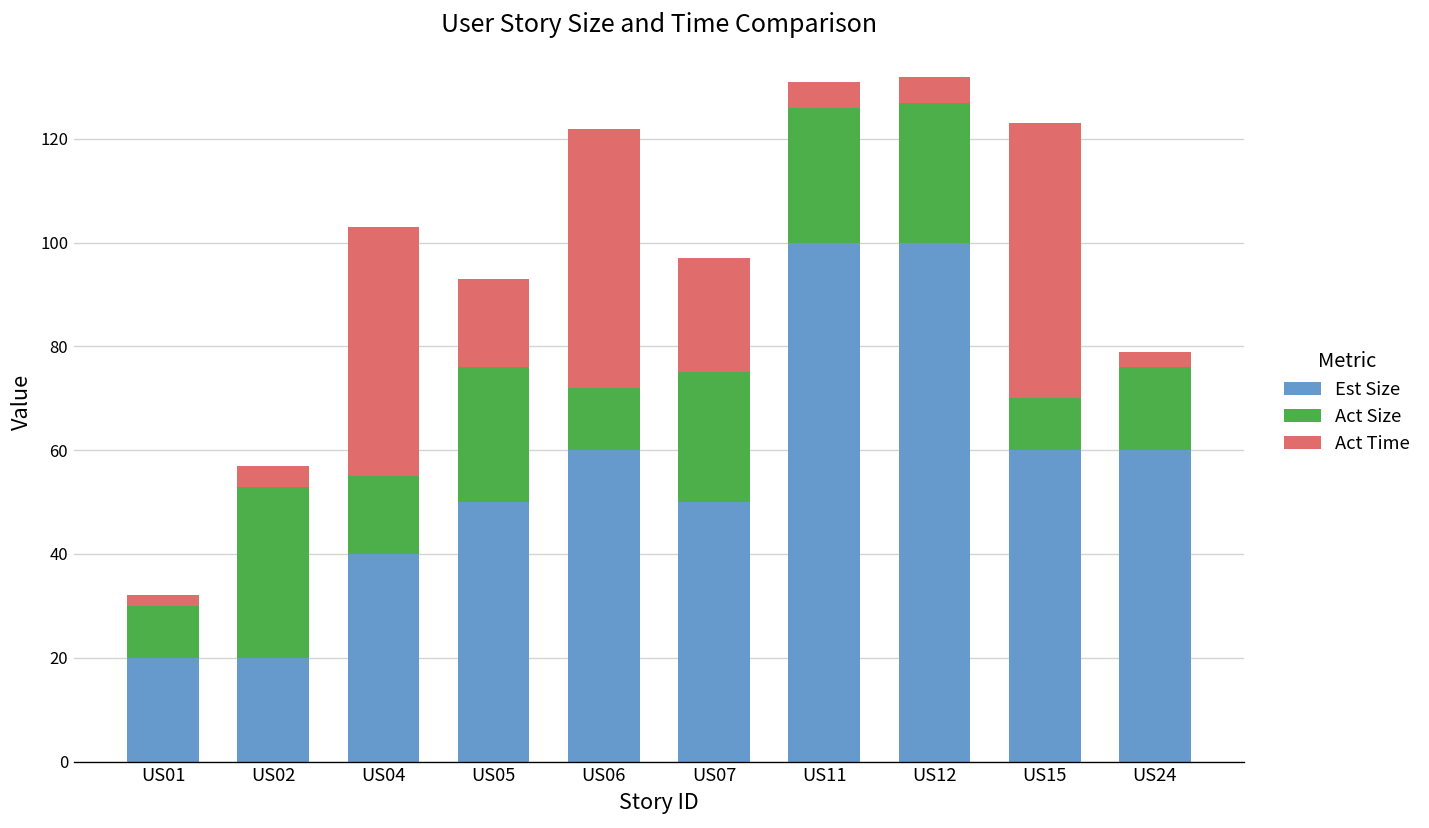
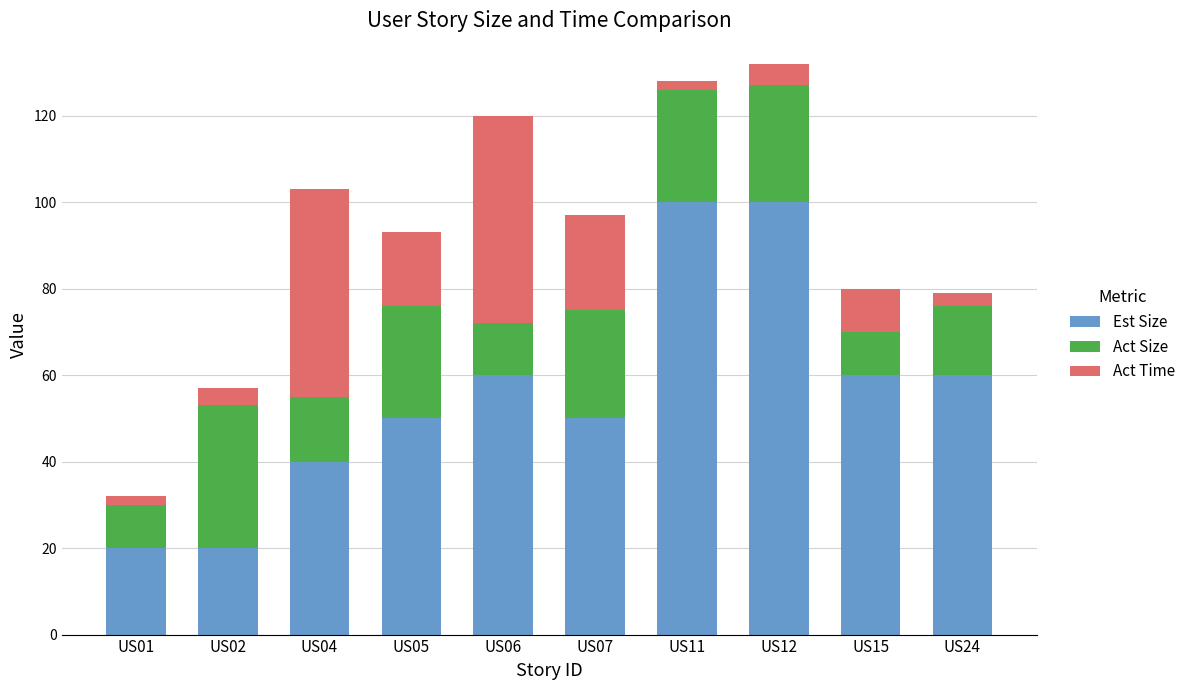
  {
    "Est Size": {
      "US01": 20,
      "US02": 20,
      "US04": 40,
      "US05": 50,
      "US06": 60,
      "US07": 50,
      "US11": 100,
      "US12": 100,
      "US15": 60,
      "US24": 60
    },
    "Act Size": {
      "US01": 10,
      "US02": 33,
      "US04": 15,
      "US05": 26,
      "US06": 12,
      "US07": 25,
      "US11": 26,
      "US12": 27,
      "US15": 10,
      "US24": 16
    },
    "Act Time": {
      "US01": 2,
      "US02": 4,
      "US04": 48,
      "US05": 17,
-     "US06": 50,
+     "US06": 48,
      "US07": 22,
-     "US11": 5,
+     "US11": 2,
      "US12": 5,
-     "US15": 53,
+     "US15": 10,
      "US24": 3
    }
  }
